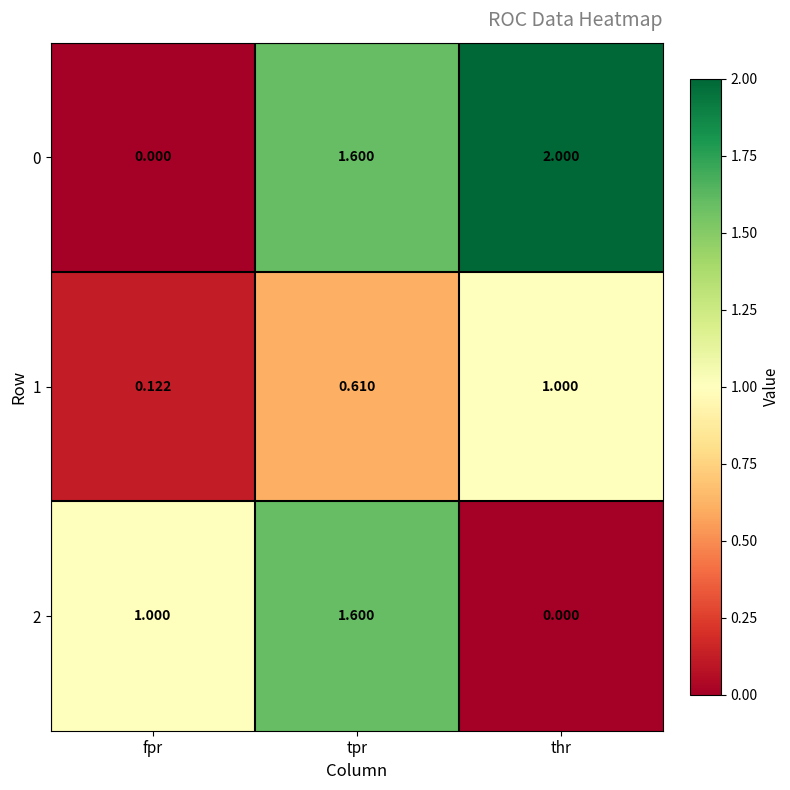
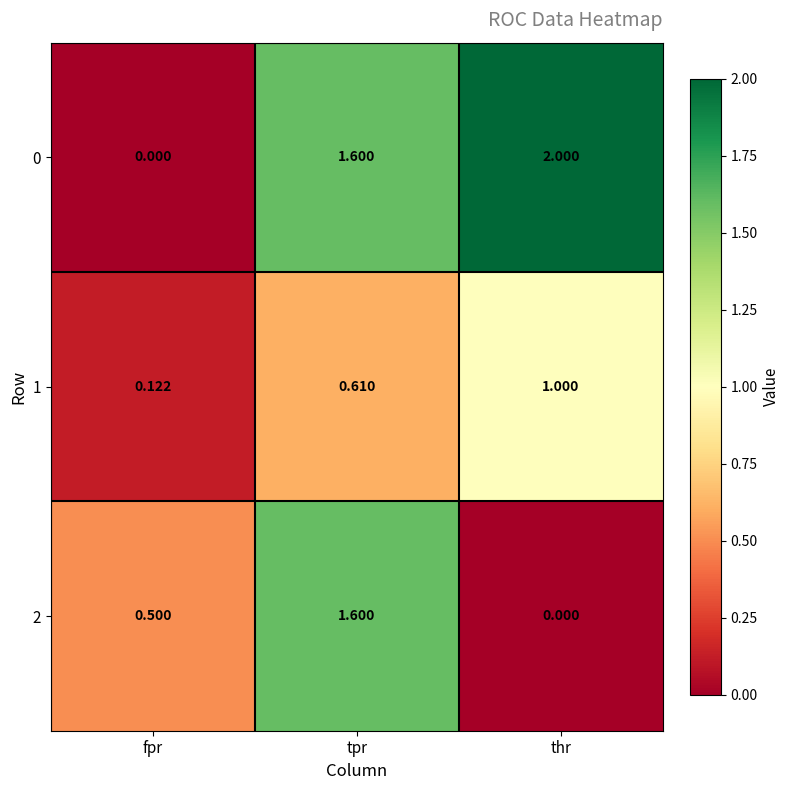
  {
    "0": {
      "fpr": 0.000,
      "tpr": 1.600,
      "thr": 2.000
    },
    "1": {
      "fpr": 0.122,
      "tpr": 0.610,
      "thr": 1.000
    },
    "2": {
-     "fpr": 1.000,
+     "fpr": 0.500,
      "tpr": 1.600,
      "thr": 0.000
    }
  }
